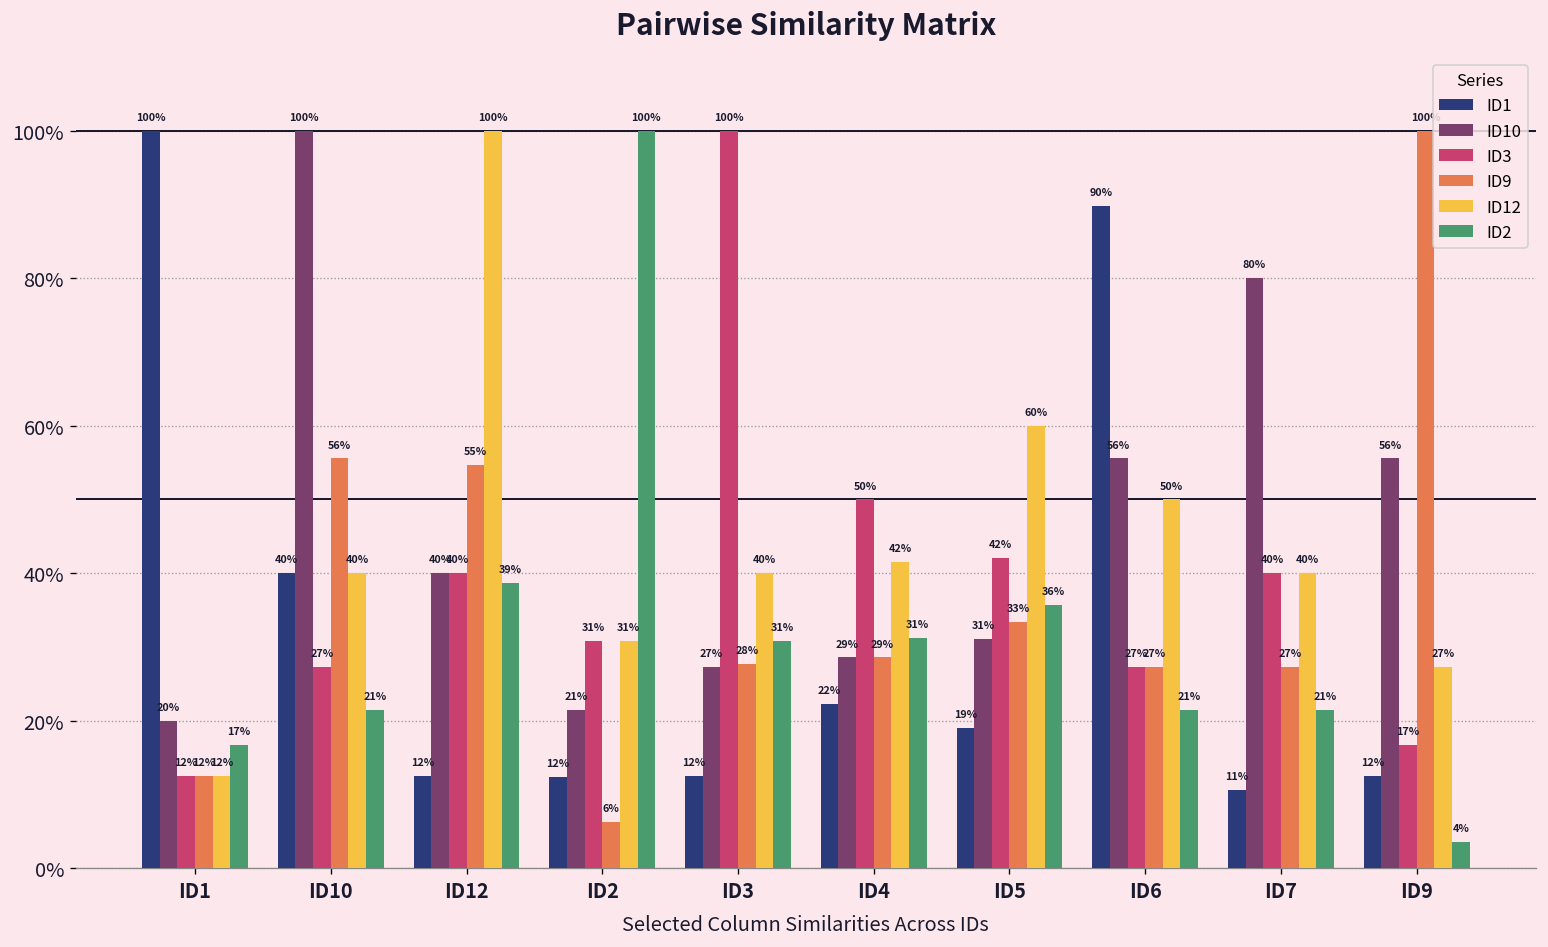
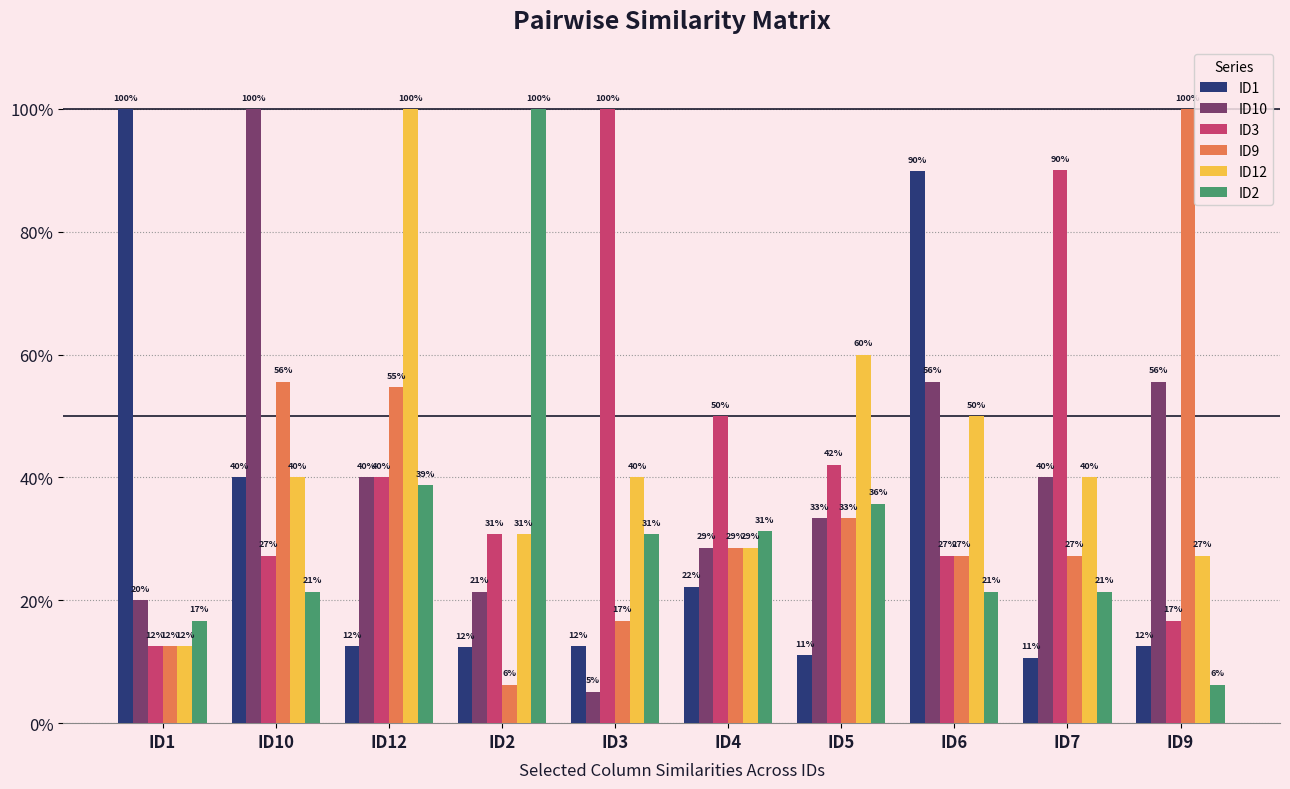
  {
    "ID1": {
      "ID1": "100%",
      "ID10": "40%",
      "ID12": "12%",
      "ID2": "12%",
      "ID3": "12%",
      "ID4": "22%",
-     "ID5": "19%",
+     "ID5": "11%",
      "ID6": "90%",
      "ID7": "11%",
      "ID9": "12%"
    },
    "ID10": {
      "ID1": "20%",
      "ID10": "100%",
      "ID2": "21%",
-     "ID3": "27%",
+     "ID3": "5%",
      "ID4": "29%",
-     "ID5": "31%",
+     "ID5": "33%",
      "ID6": "56%",
-     "ID7": "80%",
+     "ID7": "40%",
      "ID9": "56%"
    },
    "ID3": {
      "ID10": "27%",
      "ID2": "31%",
      "ID3": "100%",
      "ID4": "50%",
      "ID5": "42%",
-     "ID7": "40%",
+     "ID7": "90%",
      "ID9": "17%"
    },
    "ID9": {
      "ID10": "56%",
      "ID12": "55%",
      "ID2": "6%",
-     "ID3": "28%",
+     "ID3": "17%",
      "ID4": "29%",
      "ID5": "33%",
      "ID7": "27%"
    },
    "ID12": {
      "ID10": "40%",
      "ID12": "100%",
      "ID2": "31%",
      "ID3": "40%",
-     "ID4": "42%",
+     "ID4": "29%",
      "ID5": "60%",
      "ID6": "50%",
      "ID7": "40%",
      "ID9": "27%"
    },
    "ID2": {
      "ID1": "17%",
      "ID10": "21%",
      "ID12": "39%",
      "ID2": "100%",
      "ID3": "31%",
      "ID4": "31%",
      "ID5": "36%",
      "ID6": "21%",
      "ID7": "21%",
-     "ID9": "4%"
+     "ID9": "6%"
    }
  }
